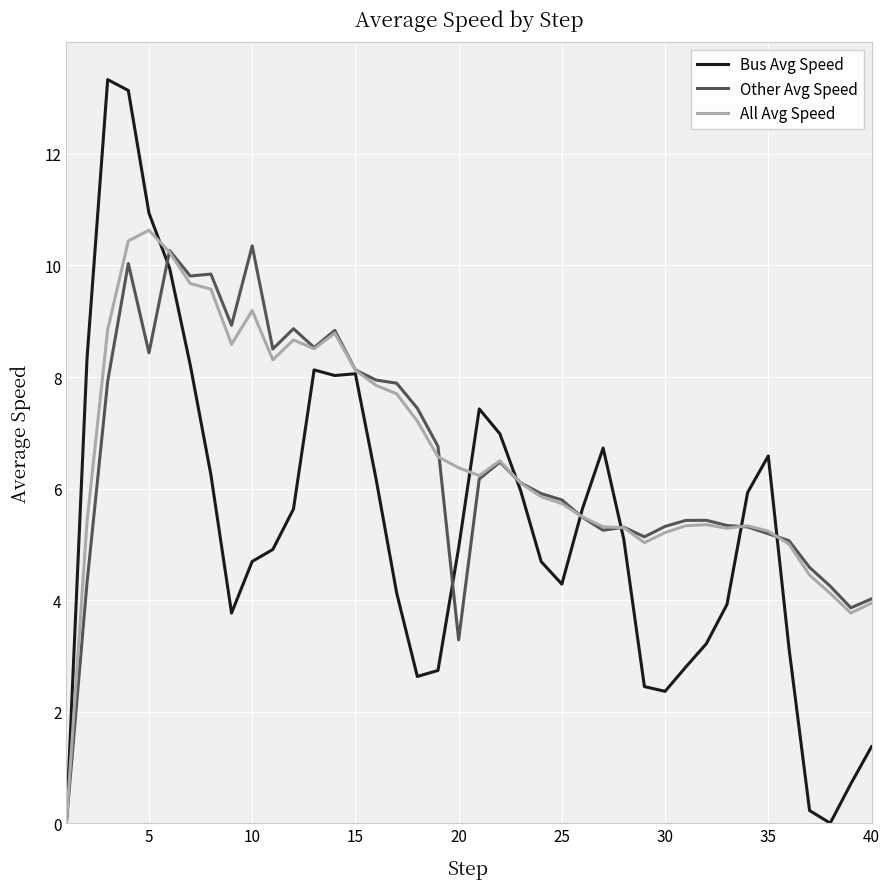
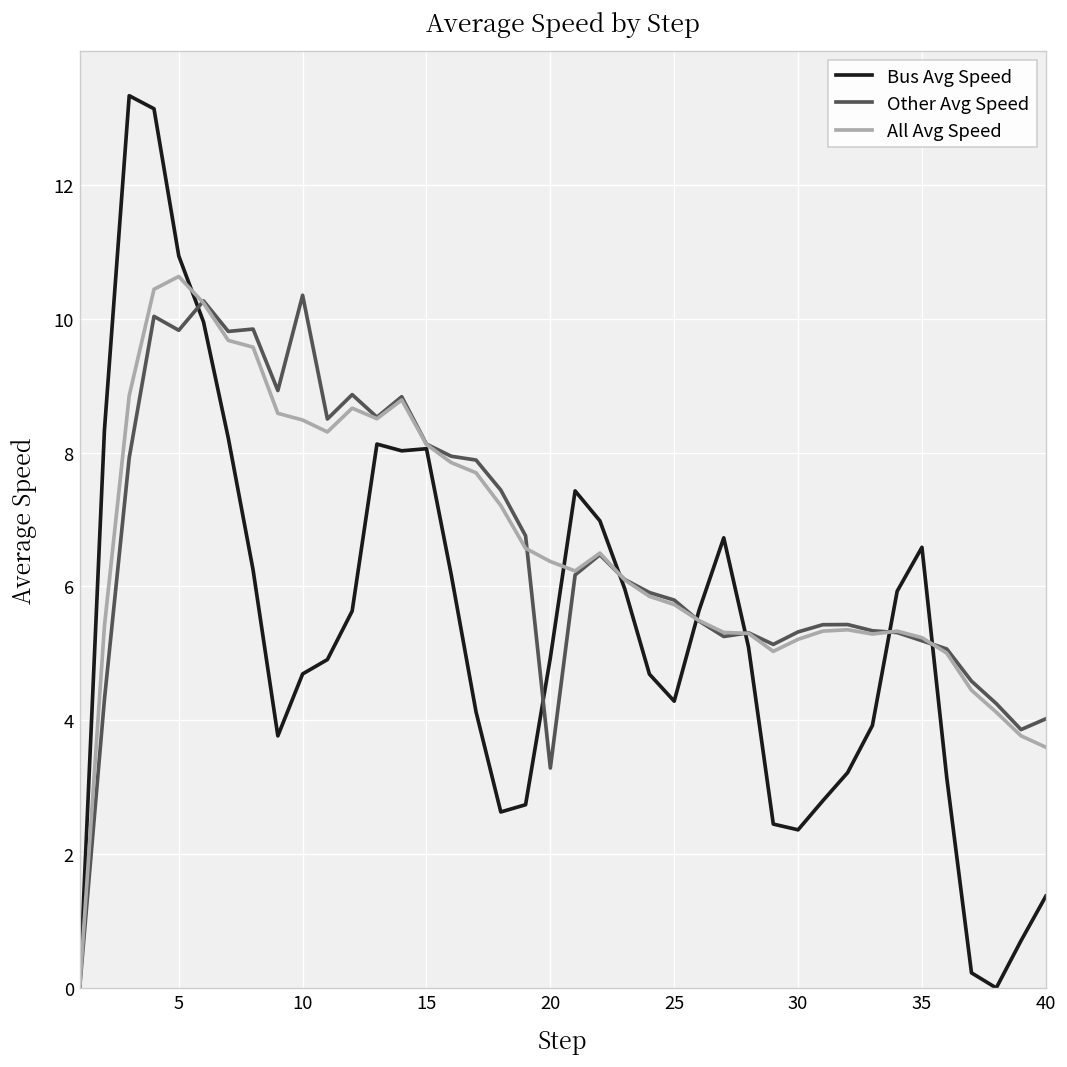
  {
    "Bus Avg Speed": {
      "5": 10.9,
      "10": 4.7,
      "15": 8.1,
      "20": 4.9,
      "25": 4.3,
      "30": 2.4,
      "35": 6.6,
      "40": 1.4
    },
    "Other Avg Speed": {
-     "5": 8.4,
+     "5": 9.8,
      "10": 10.4,
      "20": 3.3,
      "25": 5.8,
      "30": 5.3,
      "35": 5.2,
      "40": 4.0
    },
    "All Avg Speed": {
      "5": 10.6,
-     "10": 9.2,
+     "10": 8.5,
      "20": 6.4,
      "25": 5.7,
      "30": 5.2,
      "35": 5.2,
-     "40": 3.9
+     "40": 3.6
    }
  }
